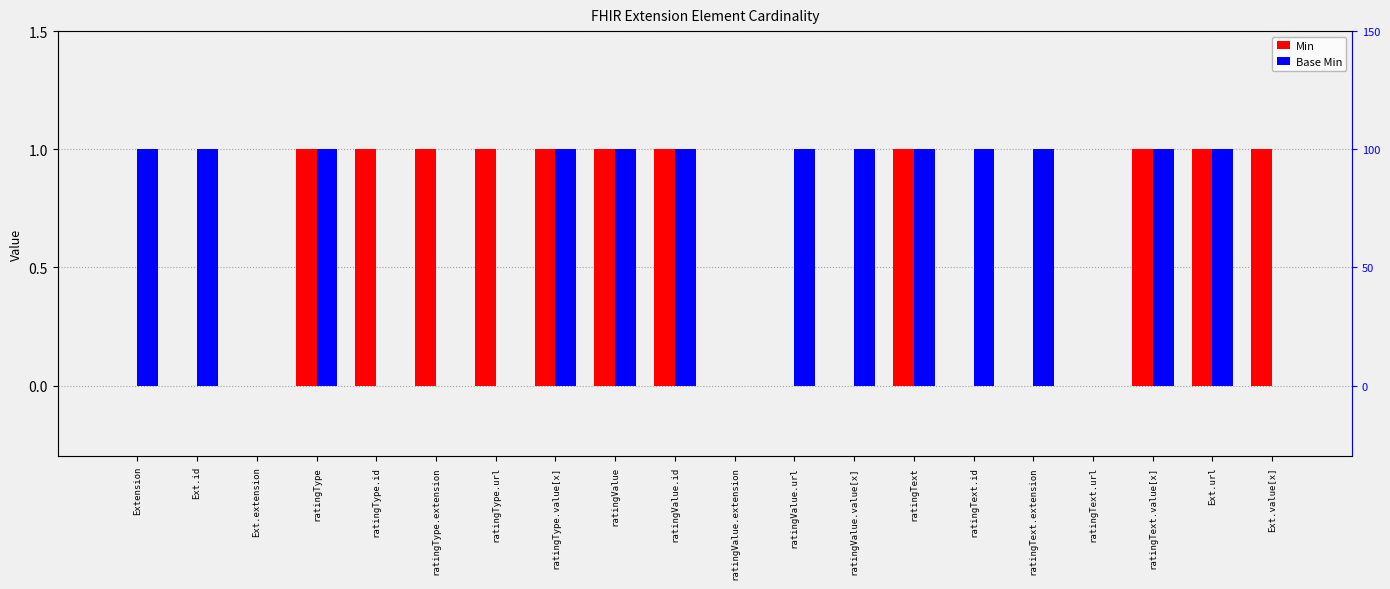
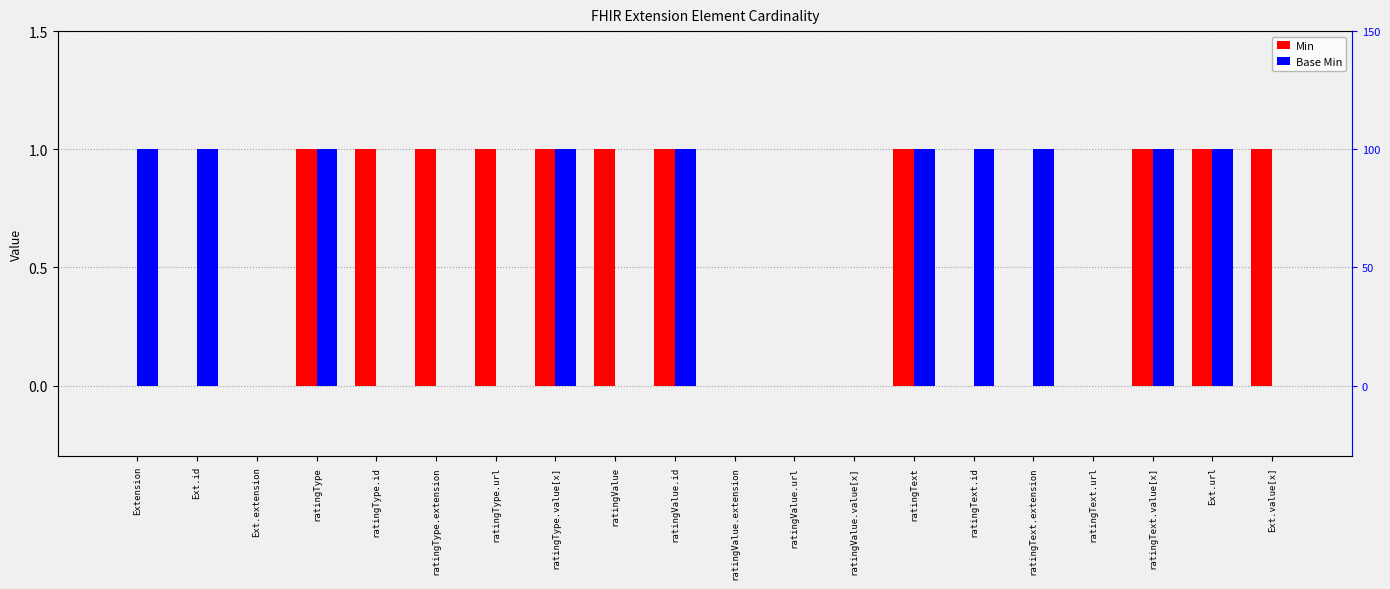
  {
    "Min": {
      "Extension": 0,
      "Ext.id": 0,
      "Ext.extension": 0,
      "ratingType": 1,
      "ratingType.id": 1,
      "ratingType.extension": 1,
      "ratingType.url": 1,
      "ratingType.value[x]": 1,
      "ratingValue": 1,
      "ratingValue.id": 1,
      "ratingValue.extension": 0,
      "ratingValue.url": 0,
      "ratingValue.value[x]": 0,
      "ratingText": 1,
      "ratingText.id": 0,
      "ratingText.extension": 0,
      "ratingText.url": 0,
      "ratingText.value[x]": 1,
      "Ext.url": 1,
      "Ext.value[x]": 1
    },
    "Base Min": {
      "Extension": 1,
      "Ext.id": 1,
      "Ext.extension": 0,
      "ratingType": 1,
      "ratingType.id": 0,
      "ratingType.extension": 0,
      "ratingType.url": 0,
      "ratingType.value[x]": 1,
-     "ratingValue": 1,
+     "ratingValue": 0,
      "ratingValue.id": 1,
      "ratingValue.extension": 0,
-     "ratingValue.url": 1,
-     "ratingValue.value[x]": 1,
+     "ratingValue.url": 0,
+     "ratingValue.value[x]": 0,
      "ratingText": 1,
      "ratingText.id": 1,
      "ratingText.extension": 1,
      "ratingText.url": 0,
      "ratingText.value[x]": 1,
      "Ext.url": 1,
      "Ext.value[x]": 0
    }
  }
